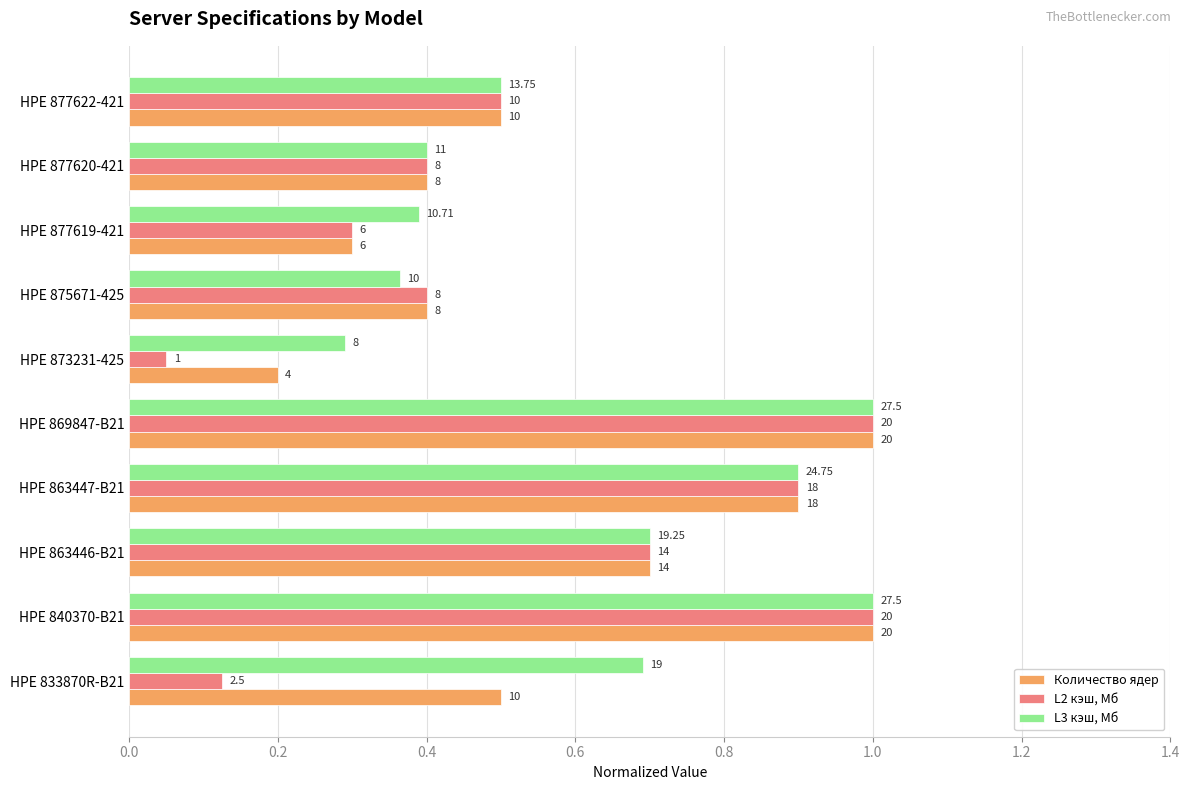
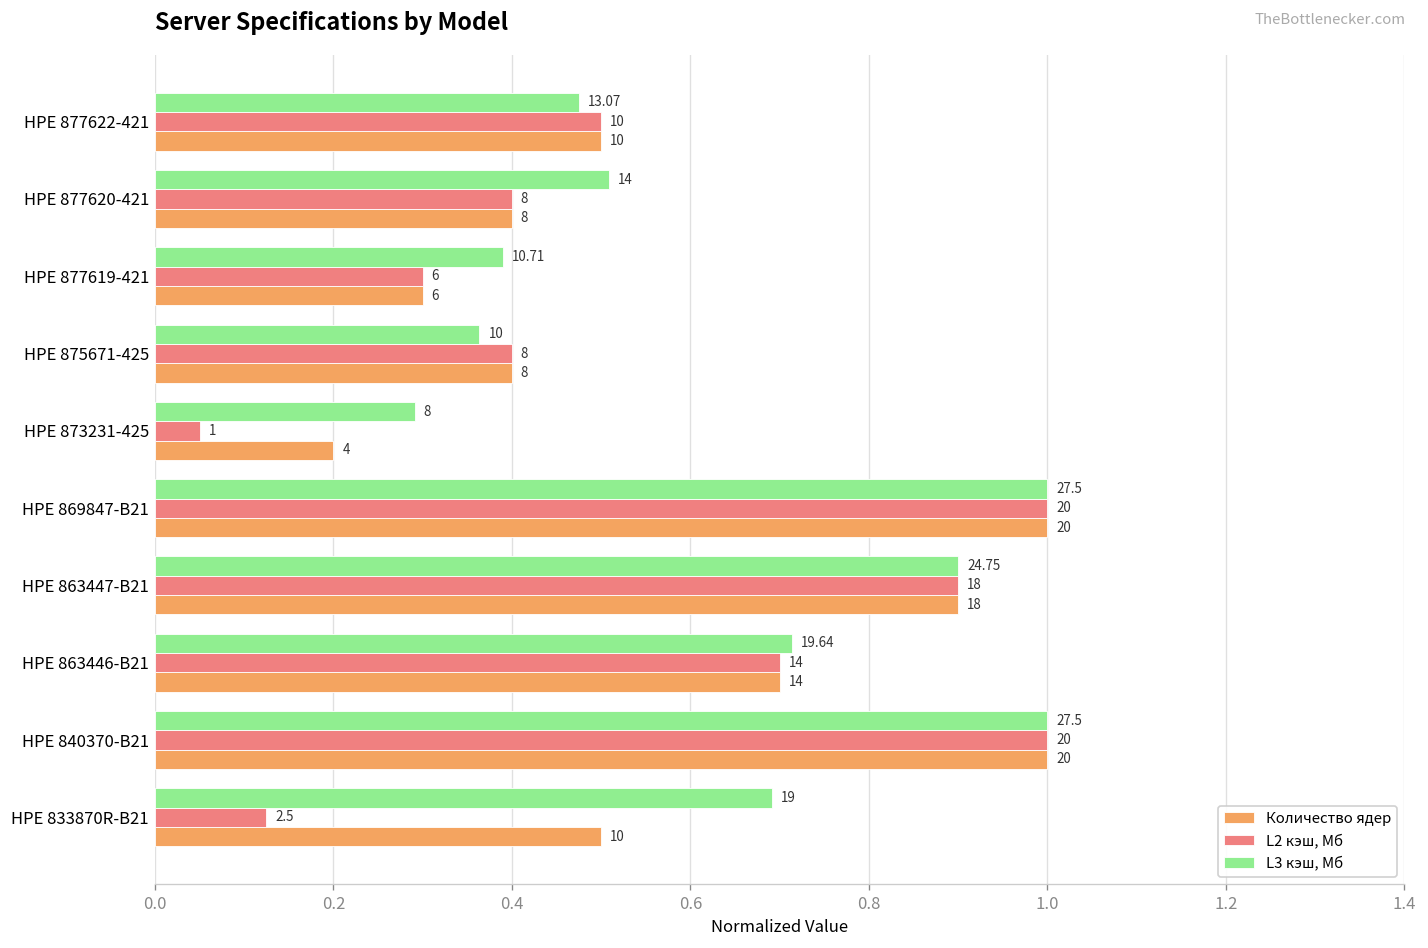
  {
    "L3 кэш, Мб": {
-     "HPE 877622-421": 13.75,
-     "HPE 877620-421": 11,
-     "HPE 863446-B21": 19.25
+     "HPE 877622-421": 13.07,
+     "HPE 877620-421": 14,
+     "HPE 863446-B21": 19.64
    }
  }
